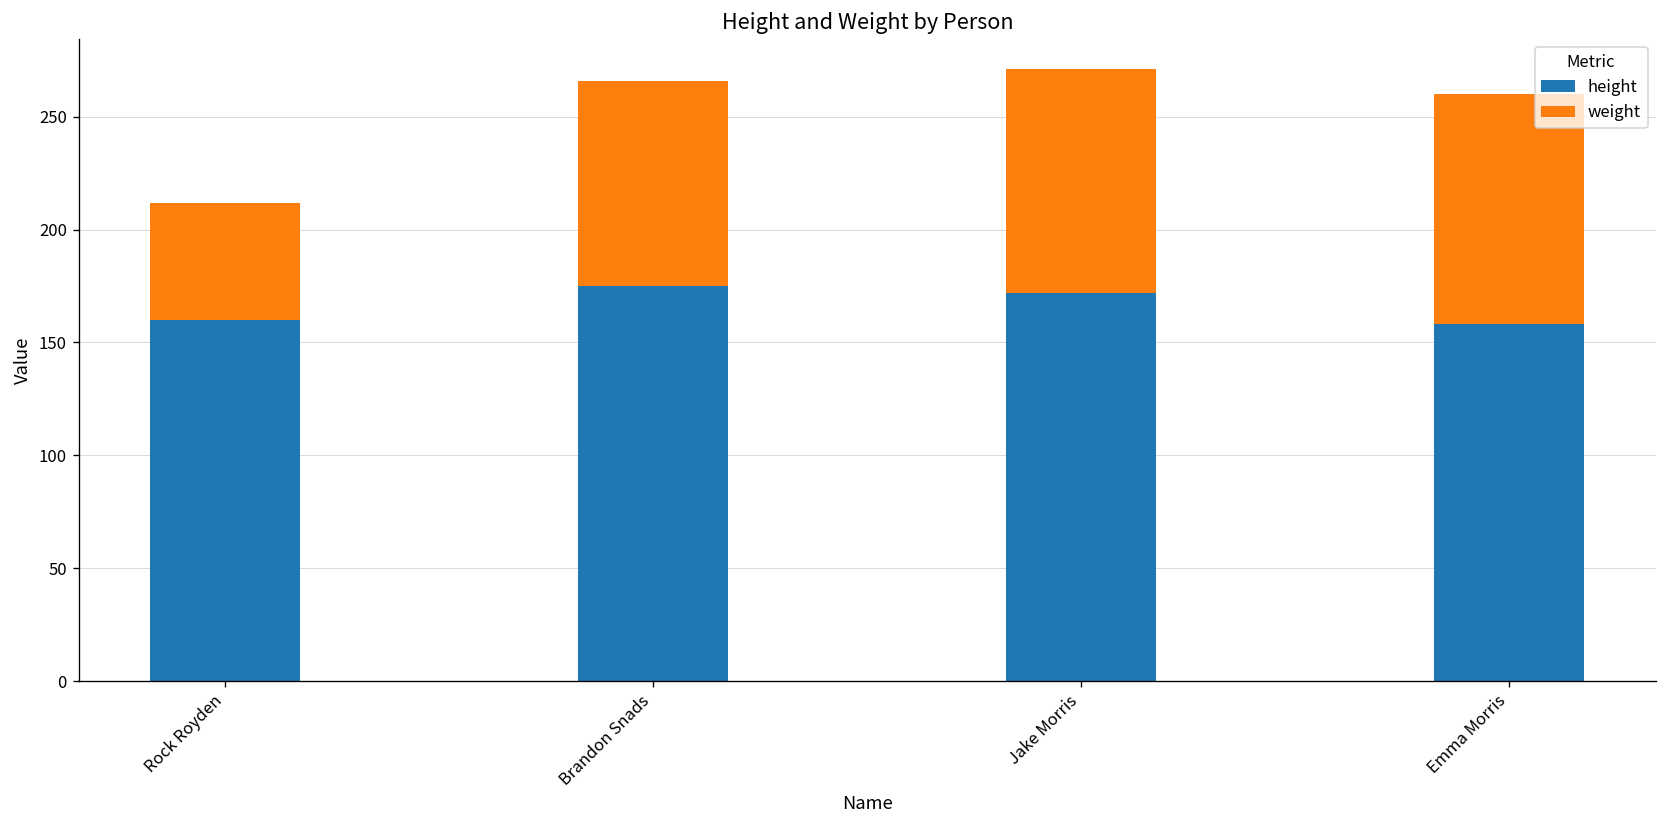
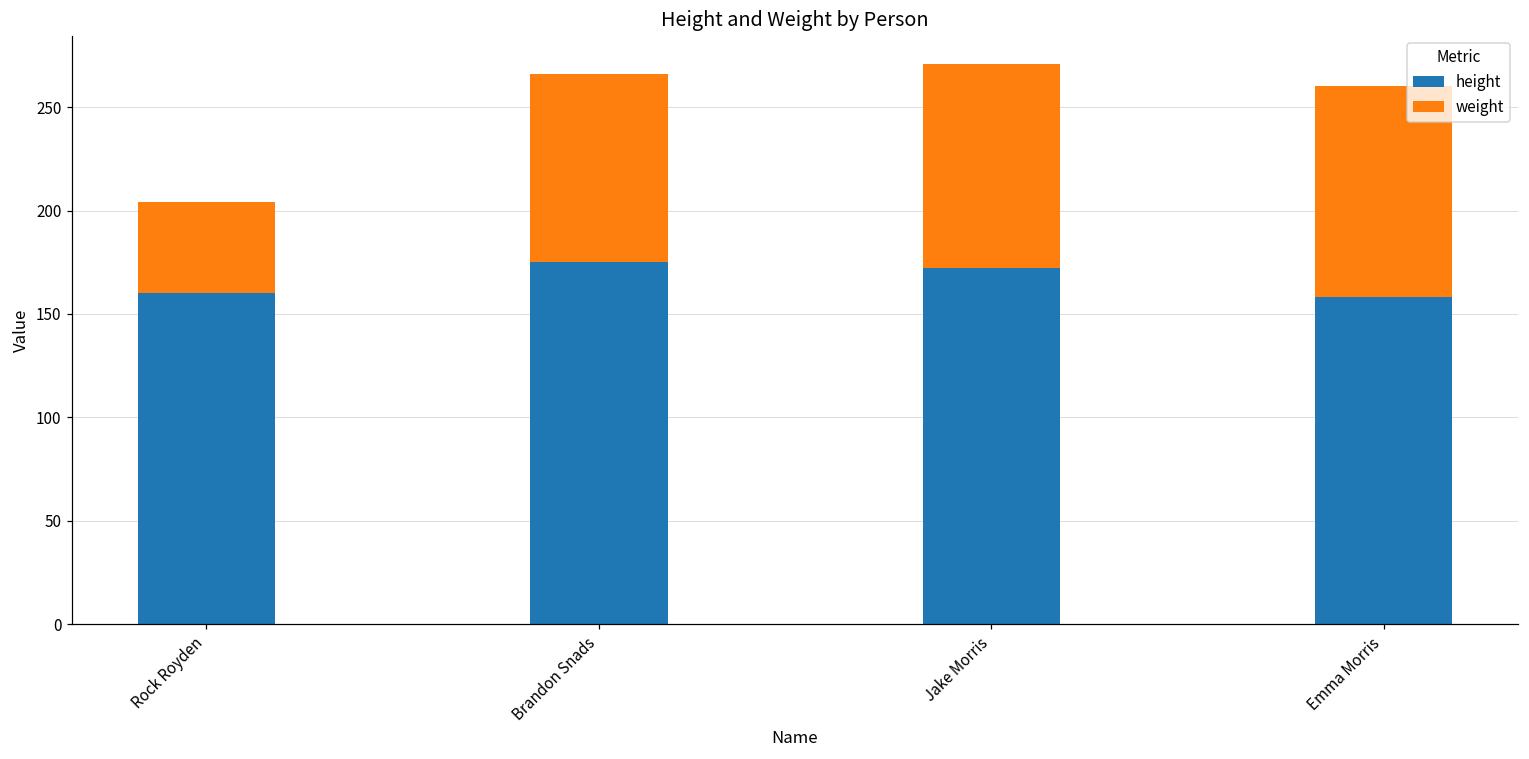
  {
    "height": {
      "Rock Royden": 160,
      "Brandon Snads": 175,
      "Jake Morris": 172,
      "Emma Morris": 158
    },
    "weight": {
-     "Rock Royden": 52,
+     "Rock Royden": 44,
      "Brandon Snads": 91,
      "Jake Morris": 99,
      "Emma Morris": 102
    }
  }
